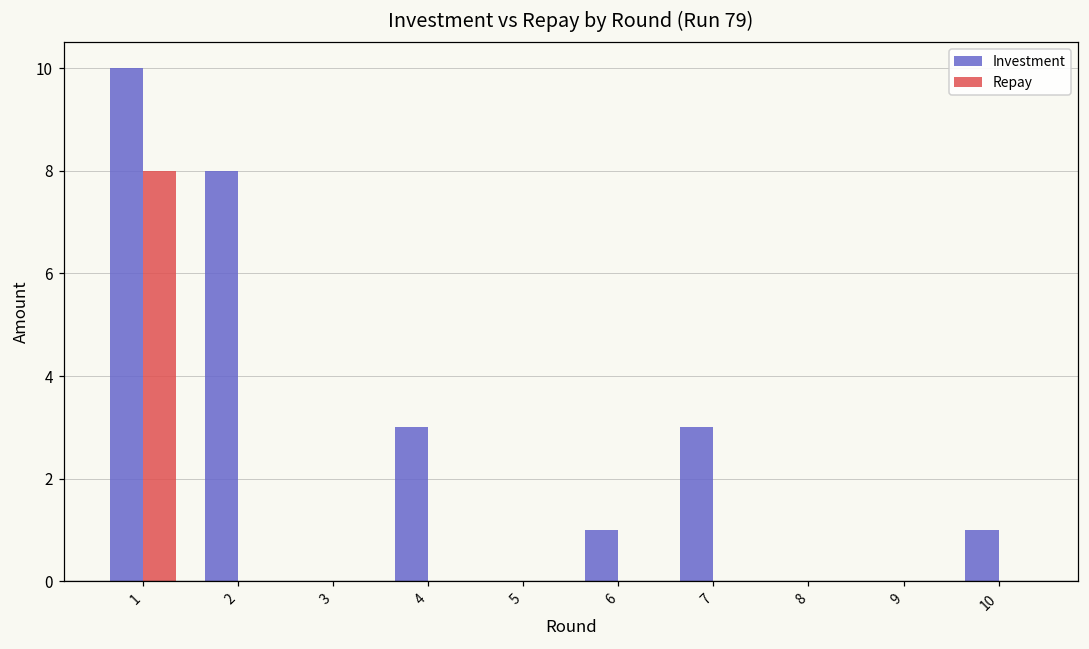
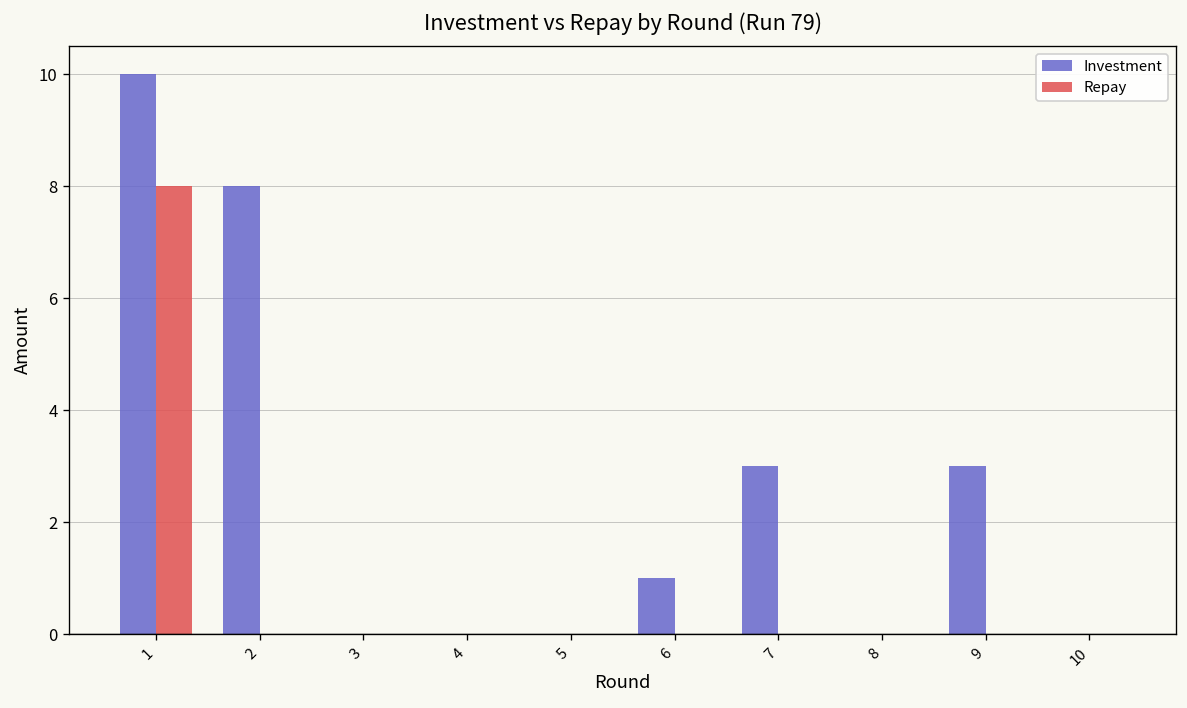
  {
    "Investment": {
      "1": 10,
      "2": 8,
      "3": 0,
-     "4": 3,
+     "4": 0,
      "5": 0,
      "6": 1,
      "7": 3,
      "8": 0,
-     "9": 0,
-     "10": 1
+     "9": 3,
+     "10": 0
    },
    "Repay": {
      "1": 8,
      "2": 0,
      "3": 0,
      "4": 0,
      "5": 0,
      "6": 0,
      "7": 0,
      "8": 0,
      "9": 0,
      "10": 0
    }
  }
